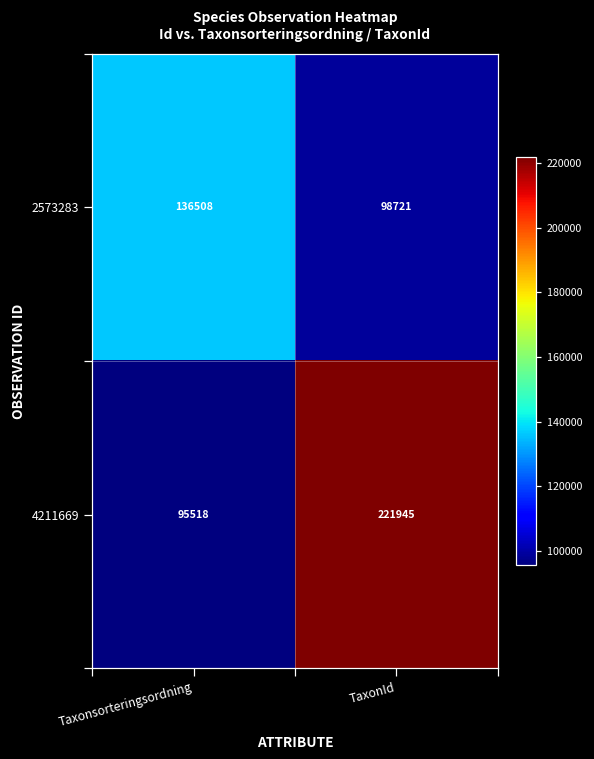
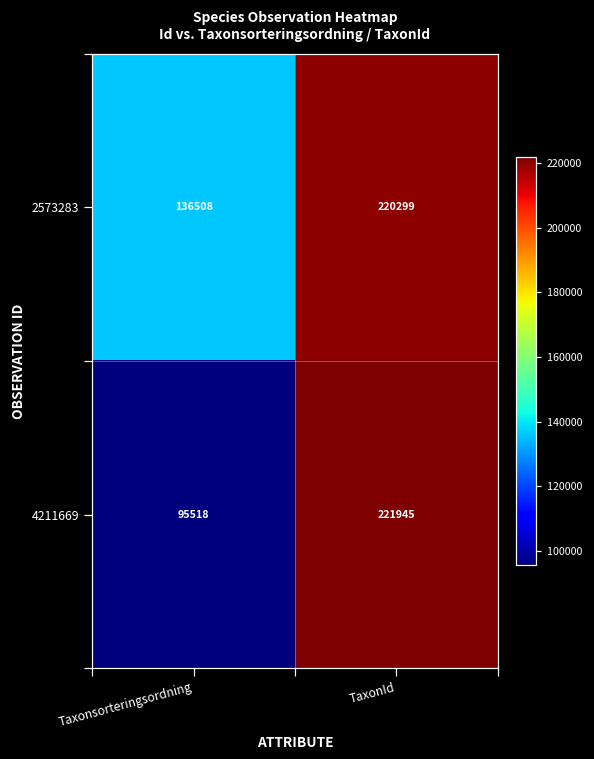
  {
    "2573283": {
      "Taxonsorteringsordning": 136508,
-     "TaxonId": 98721
+     "TaxonId": 220299
    },
    "4211669": {
      "Taxonsorteringsordning": 95518,
      "TaxonId": 221945
    }
  }
